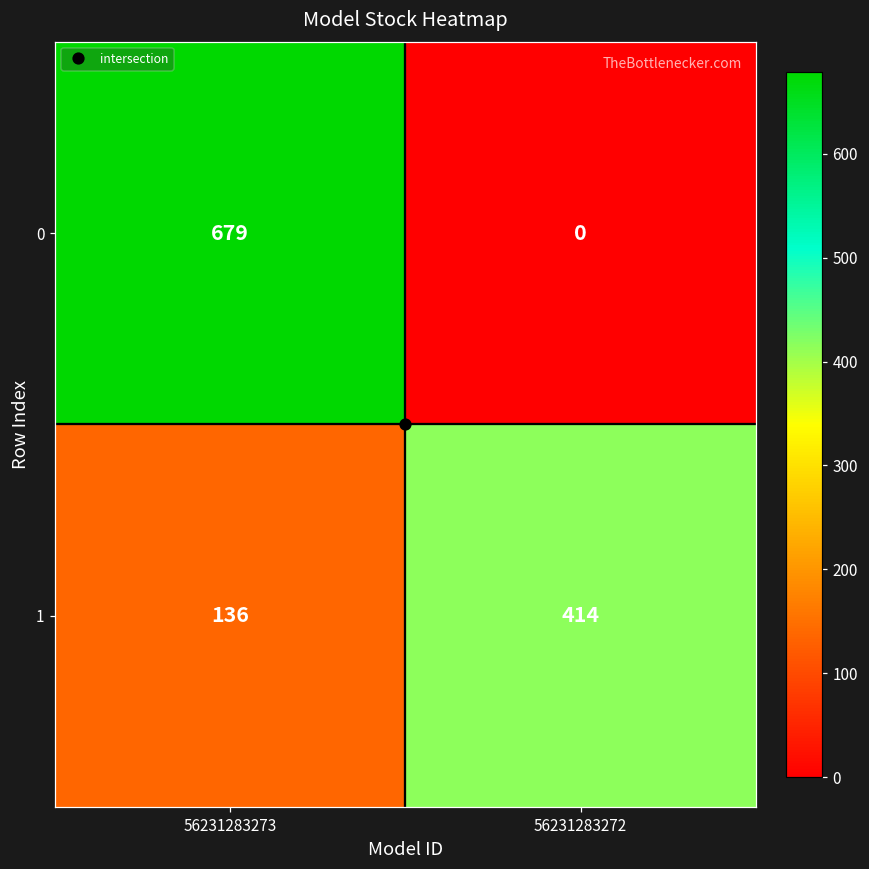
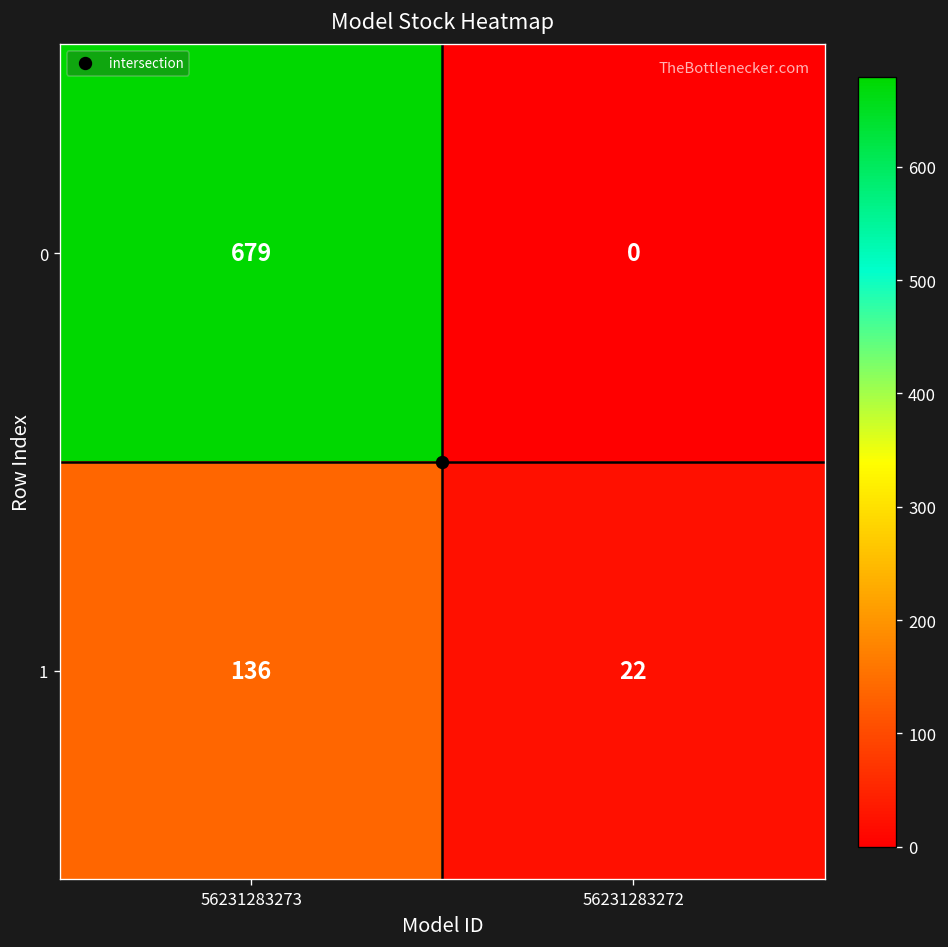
  {
    "0": {
      "56231283273": 679
    },
    "1": {
      "56231283273": 136,
-     "56231283272": 414
+     "56231283272": 22
    }
  }
